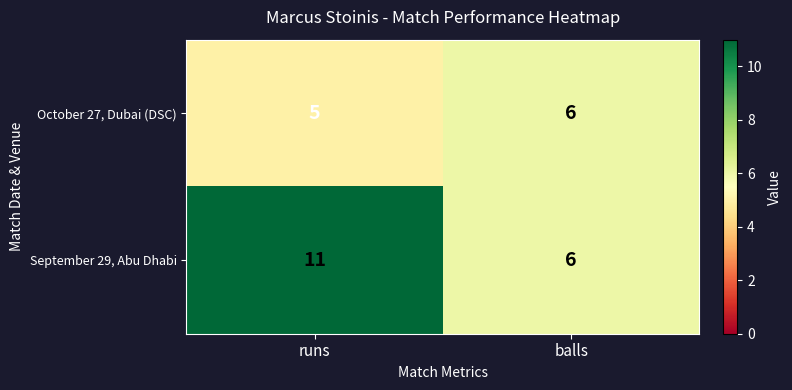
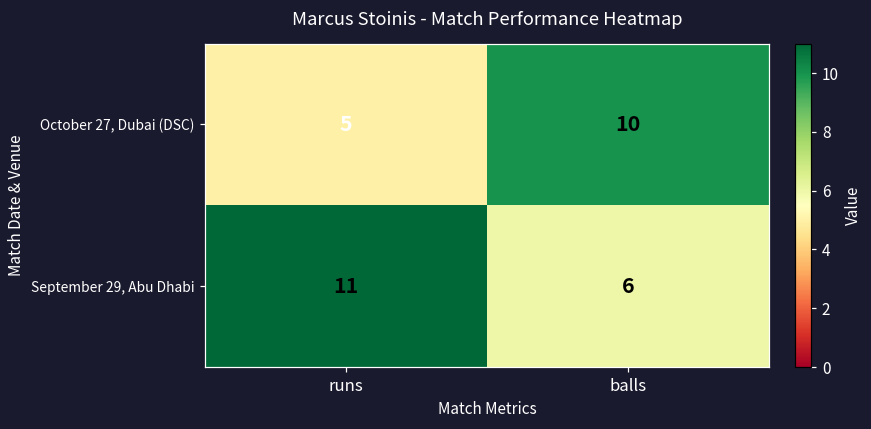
  {
    "October 27, Dubai (DSC)": {
      "runs": 5,
-     "balls": 6
+     "balls": 10
    },
    "September 29, Abu Dhabi": {
      "runs": 11,
      "balls": 6
    }
  }
